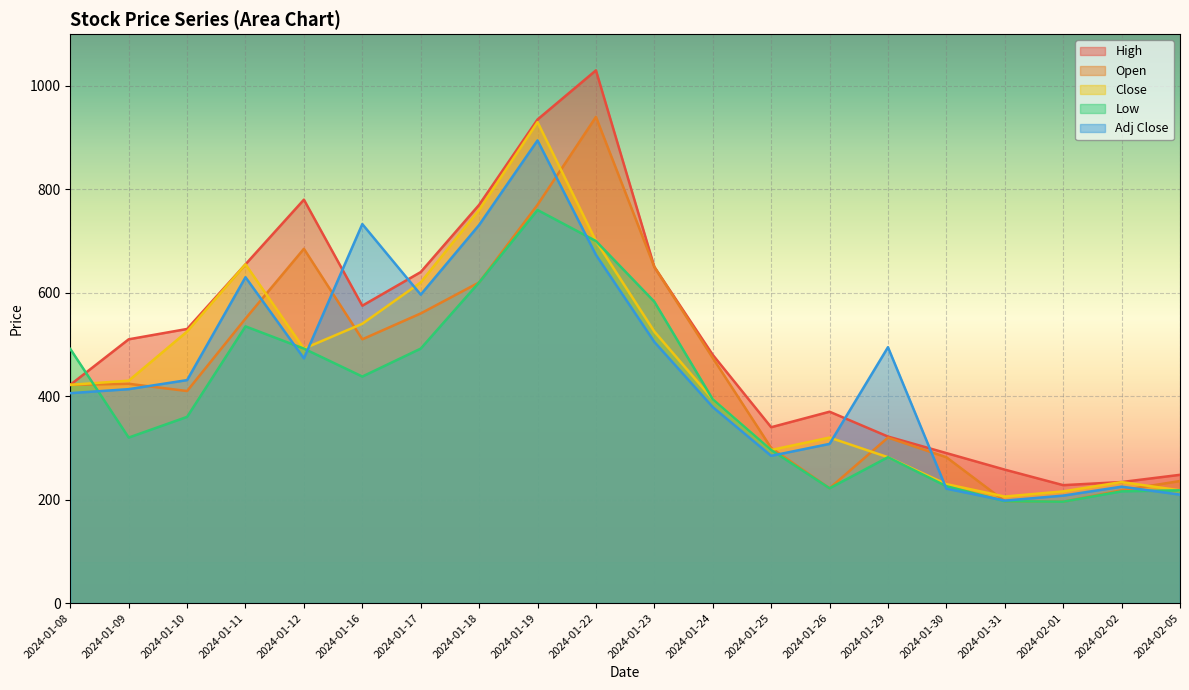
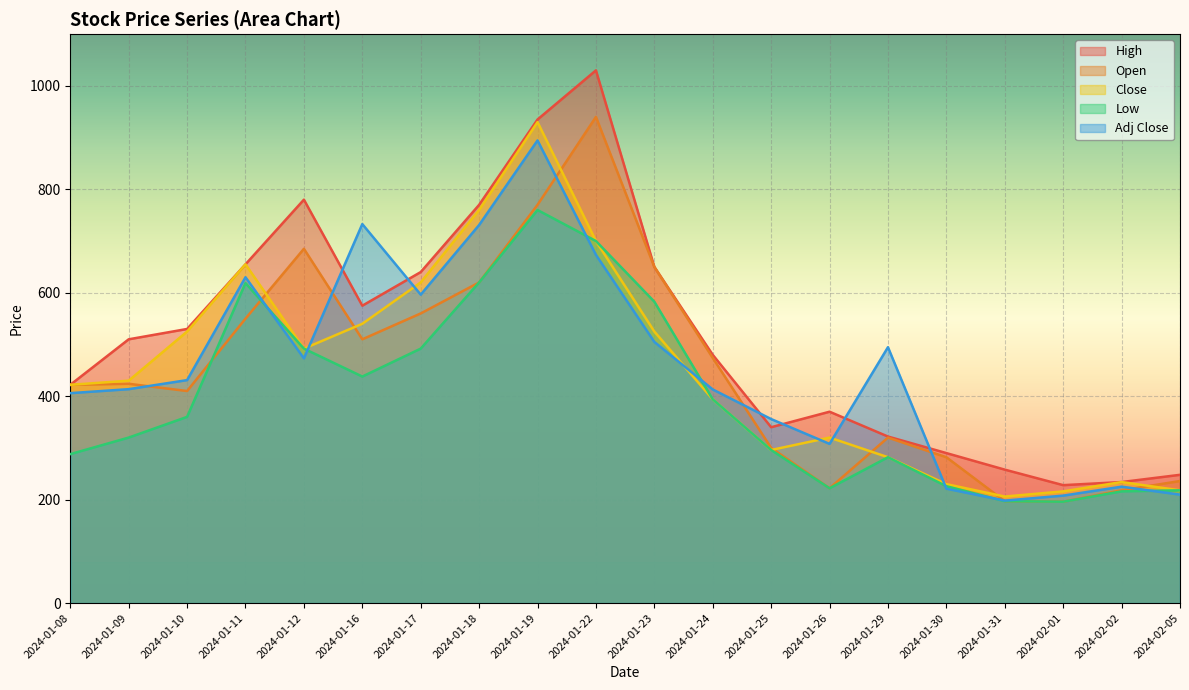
  {
    "Low": {
-     "2024-01-08": 490,
+     "2024-01-08": 290,
      "2024-01-09": 320,
      "2024-01-10": 360,
-     "2024-01-11": 540,
+     "2024-01-11": 620,
      "2024-01-16": 440,
      "2024-01-17": 490,
      "2024-01-19": 760,
      "2024-01-23": 580
    },
    "Adj Close": {
      "2024-01-08": 410,
      "2024-01-09": 410,
      "2024-01-10": 430,
      "2024-01-11": 630,
      "2024-01-12": 470,
      "2024-01-16": 730,
      "2024-01-17": 600,
      "2024-01-18": 730,
      "2024-01-19": 890,
      "2024-01-22": 670,
      "2024-01-23": 500,
-     "2024-01-24": 380,
-     "2024-01-25": 280,
+     "2024-01-24": 410,
+     "2024-01-25": 360,
      "2024-01-26": 310,
      "2024-01-29": 490,
      "2024-02-01": 210,
      "2024-02-02": 230,
      "2024-02-05": 210
    }
  }
